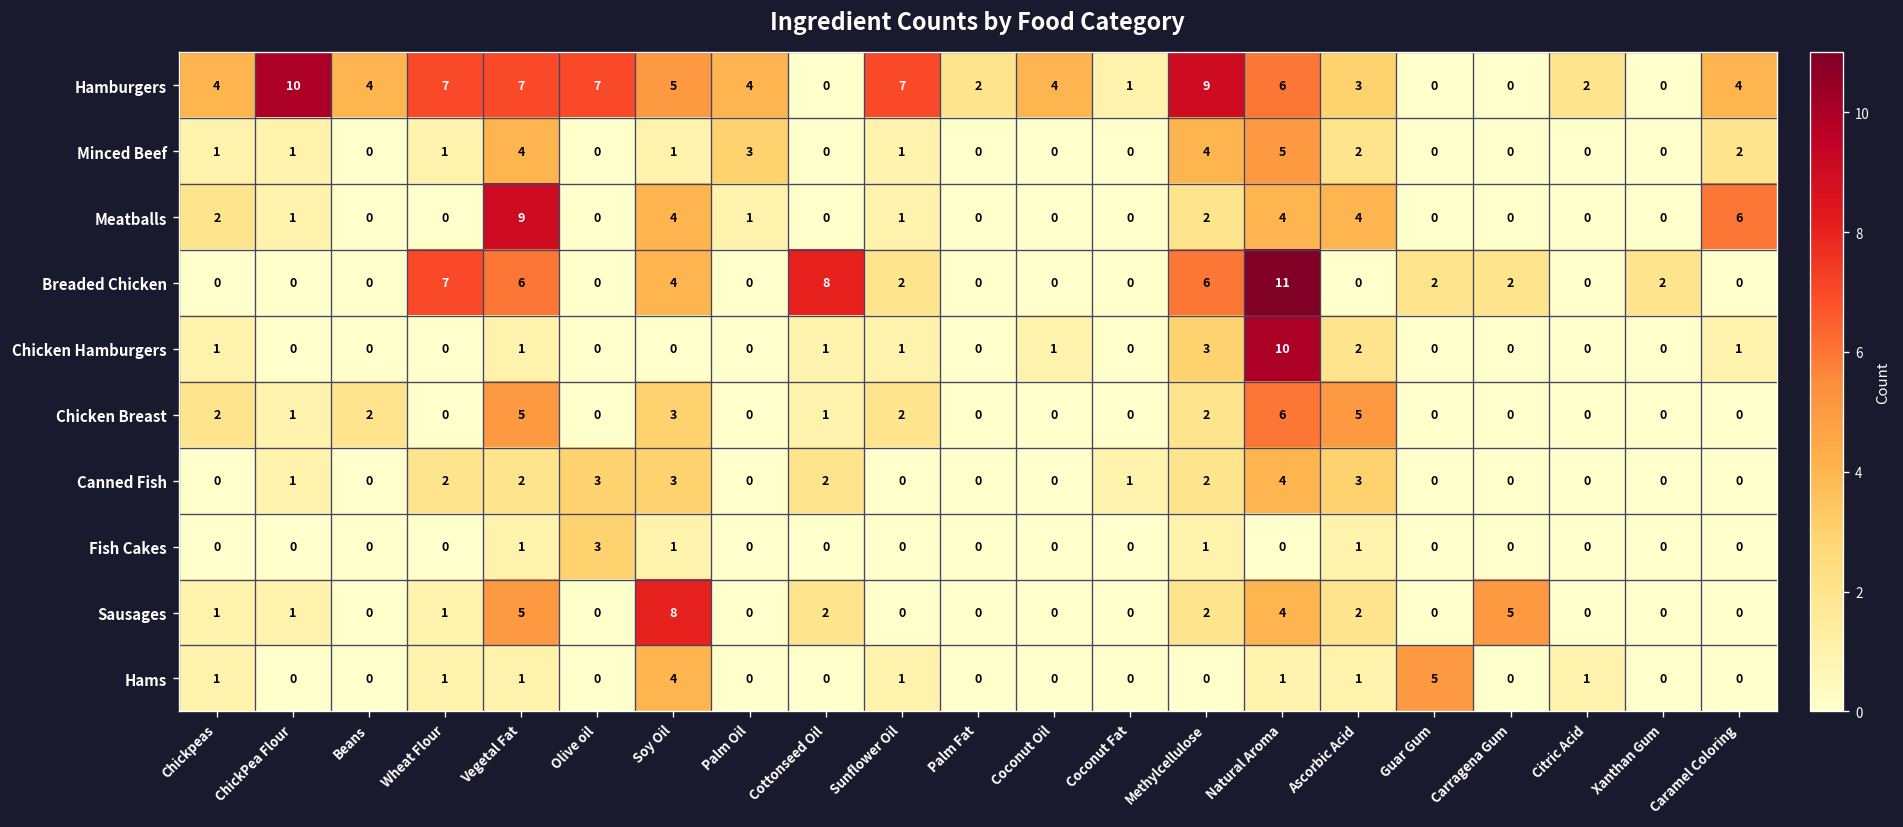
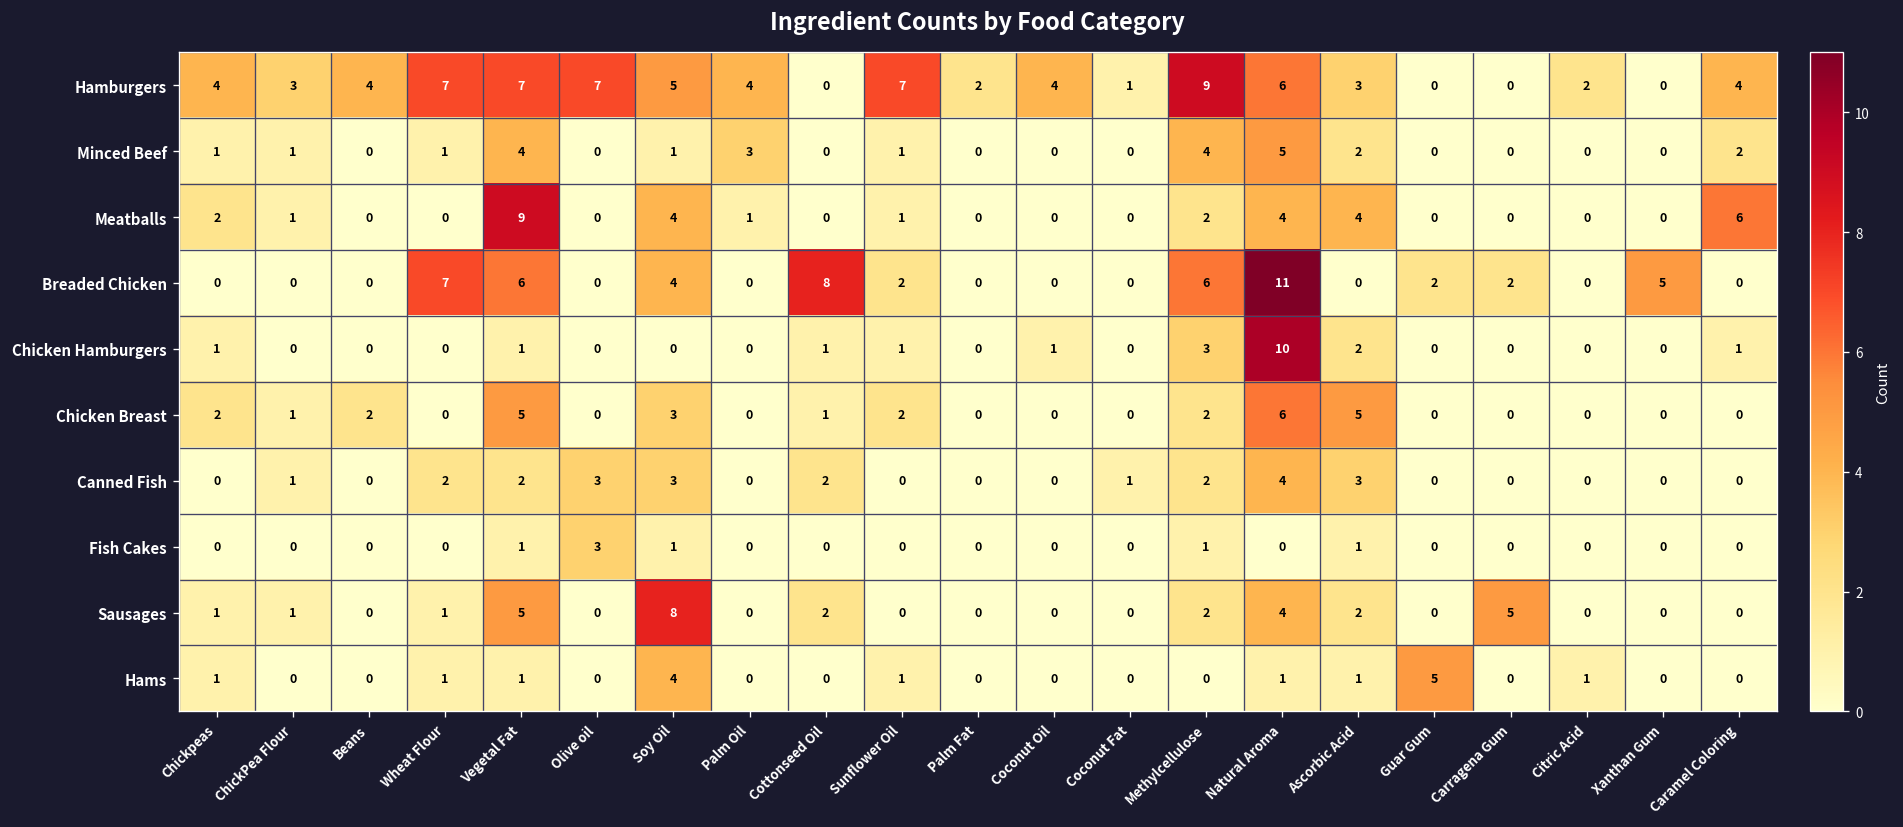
  {
    "Hamburgers": {
      "Chickpeas": 4,
-     "ChickPea Flour": 10,
+     "ChickPea Flour": 3,
      "Beans": 4,
      "Wheat Flour": 7,
      "Vegetal Fat": 7,
      "Olive oil": 7,
      "Soy Oil": 5,
      "Palm Oil": 4,
      "Cottonseed Oil": 0,
      "Sunflower Oil": 7,
      "Palm Fat": 2,
      "Coconut Oil": 4,
      "Coconut Fat": 1,
      "Methylcellulose": 9,
      "Natural Aroma": 6,
      "Ascorbic Acid": 3,
      "Guar Gum": 0,
      "Carragena Gum": 0,
      "Citric Acid": 2,
      "Xanthan Gum": 0,
      "Caramel Coloring": 4
    },
    "Breaded Chicken": {
      "Chickpeas": 0,
      "ChickPea Flour": 0,
      "Beans": 0,
      "Wheat Flour": 7,
      "Vegetal Fat": 6,
      "Olive oil": 0,
      "Soy Oil": 4,
      "Palm Oil": 0,
      "Cottonseed Oil": 8,
      "Sunflower Oil": 2,
      "Palm Fat": 0,
      "Coconut Oil": 0,
      "Coconut Fat": 0,
      "Methylcellulose": 6,
      "Natural Aroma": 11,
      "Ascorbic Acid": 0,
      "Guar Gum": 2,
      "Carragena Gum": 2,
      "Citric Acid": 0,
-     "Xanthan Gum": 2,
+     "Xanthan Gum": 5,
      "Caramel Coloring": 0
    }
  }
